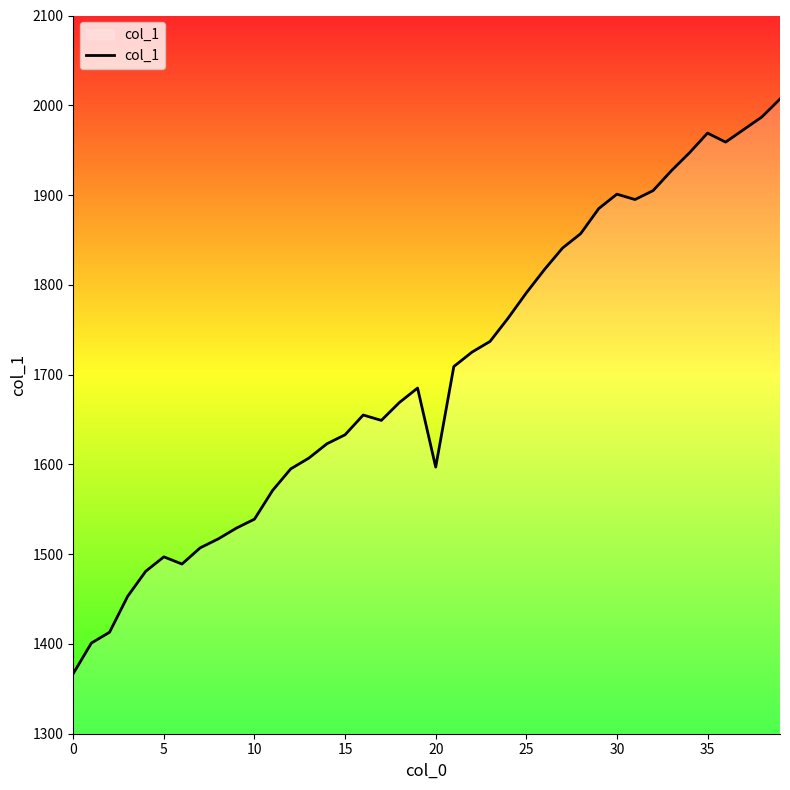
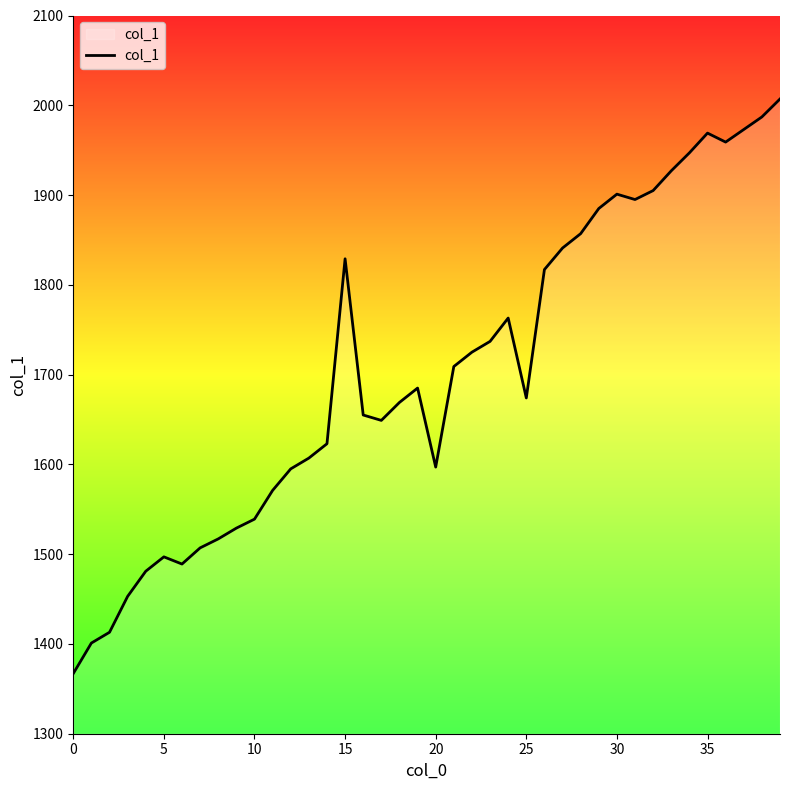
  {
    "0": 1370,
    "5": 1500,
    "10": 1540,
-   "15": 1630,
+   "15": 1830,
    "20": 1600,
-   "25": 1790,
+   "25": 1670,
    "30": 1900,
    "35": 1970
  }
